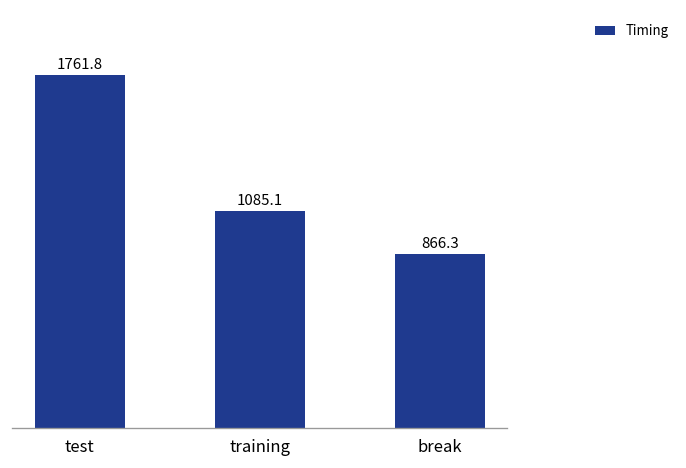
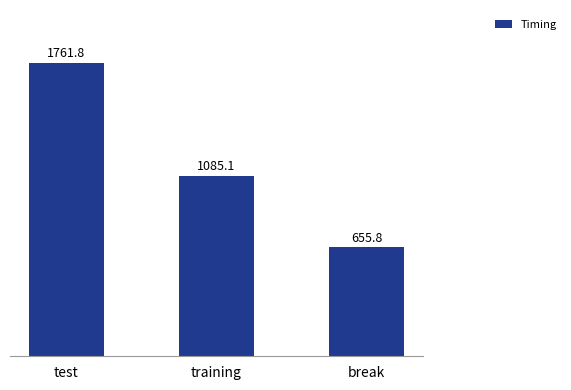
  {
    "test": 1761.8,
    "training": 1085.1,
-   "break": 866.3
+   "break": 655.8
  }
